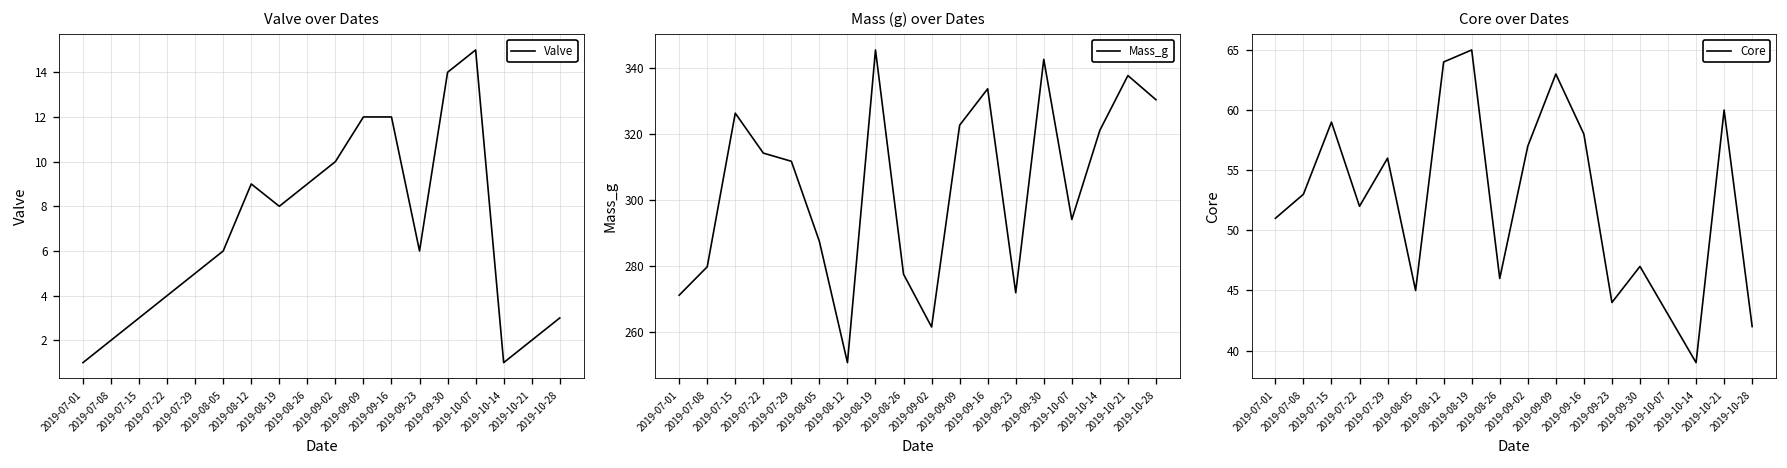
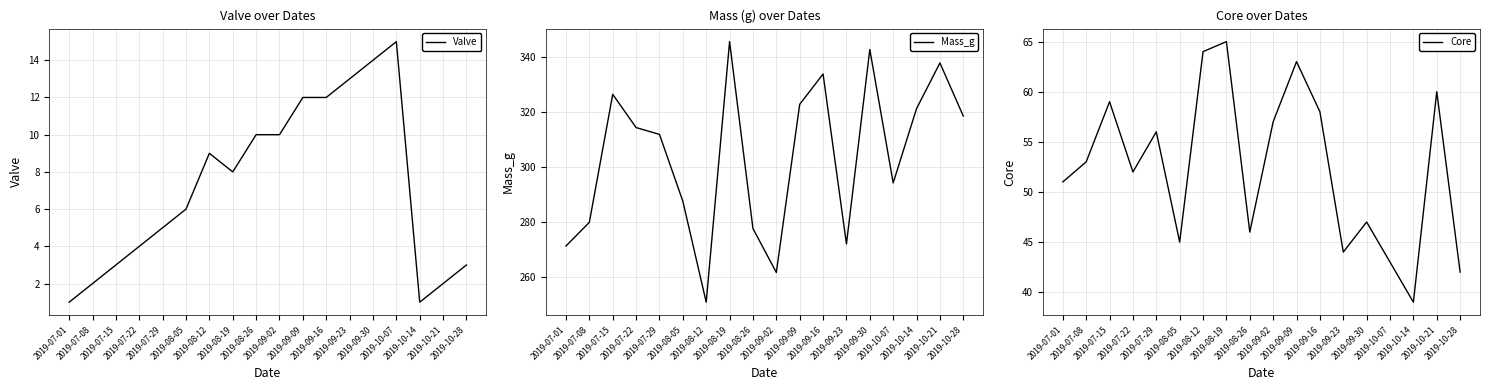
  {
    "Valve over Dates": {
      "2019-07-01": 1,
      "2019-07-08": 2,
      "2019-07-15": 3,
      "2019-07-22": 4,
      "2019-07-29": 5,
      "2019-08-05": 6,
      "2019-08-12": 9,
      "2019-08-19": 8,
-     "2019-08-26": 9,
+     "2019-08-26": 10,
      "2019-09-02": 10,
      "2019-09-09": 12,
      "2019-09-16": 12,
-     "2019-09-23": 6,
+     "2019-09-23": 13,
      "2019-09-30": 14,
      "2019-10-07": 15,
      "2019-10-14": 1,
      "2019-10-21": 2,
      "2019-10-28": 3
    },
    "Mass (g) over Dates": {
      "2019-07-01": 271,
      "2019-07-08": 280,
      "2019-07-15": 326,
      "2019-07-22": 314,
      "2019-07-29": 312,
      "2019-08-05": 287,
      "2019-08-12": 251,
      "2019-08-19": 345,
      "2019-08-26": 278,
      "2019-09-02": 262,
      "2019-09-09": 323,
      "2019-09-16": 334,
      "2019-09-23": 272,
      "2019-09-30": 343,
      "2019-10-07": 294,
      "2019-10-14": 321,
      "2019-10-21": 338,
-     "2019-10-28": 330
+     "2019-10-28": 318
    },
    "Core over Dates": {
      "2019-07-01": 51.0,
      "2019-07-08": 53.0,
      "2019-07-15": 59.0,
      "2019-07-22": 52.0,
      "2019-07-29": 56.0,
      "2019-08-05": 45.0,
      "2019-08-12": 64.0,
      "2019-08-19": 65.0,
      "2019-08-26": 46.0,
      "2019-09-02": 57.0,
      "2019-09-09": 63.0,
      "2019-09-16": 58.0,
      "2019-09-23": 44.0,
      "2019-09-30": 47.0,
      "2019-10-07": 43.0,
      "2019-10-14": 39.0,
      "2019-10-21": 60.0,
      "2019-10-28": 42.0
    }
  }
